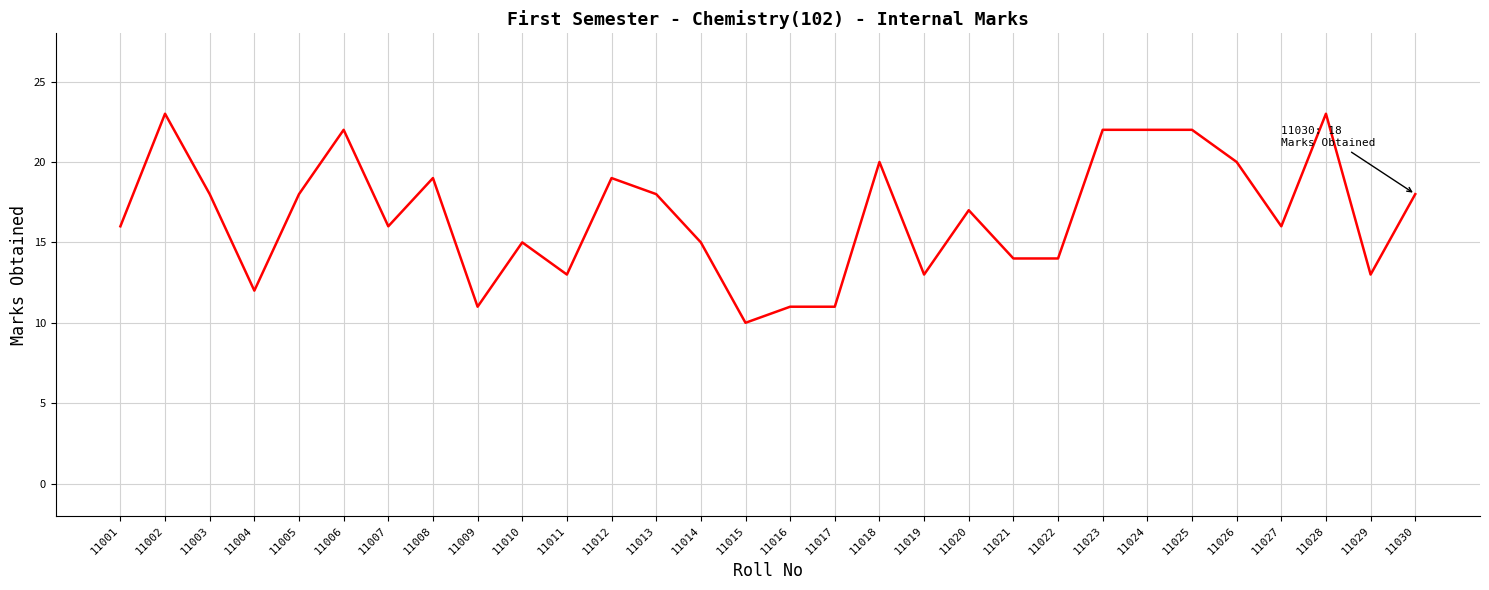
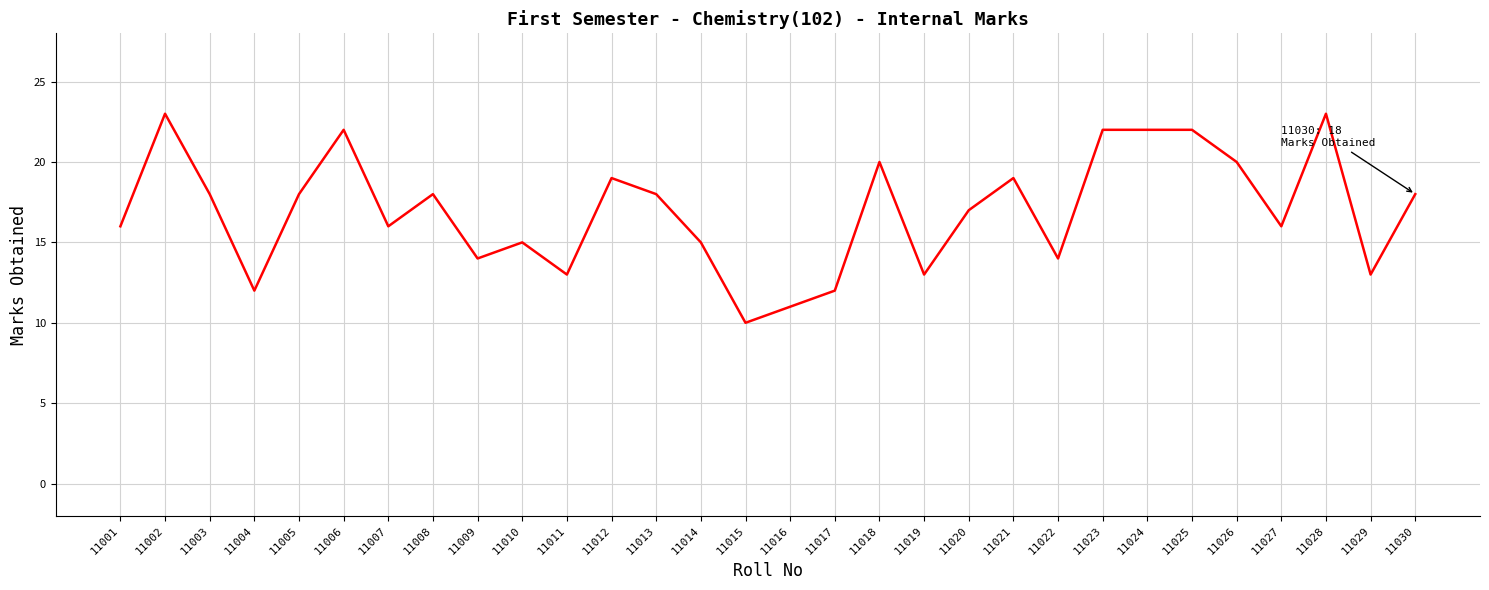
  {
    "11001": 16,
    "11002": 23,
    "11003": 18,
    "11004": 12,
    "11005": 18,
    "11006": 22,
    "11007": 16,
-   "11008": 19,
-   "11009": 11,
+   "11008": 18,
+   "11009": 14,
    "11010": 15,
    "11011": 13,
    "11012": 19,
    "11013": 18,
    "11014": 15,
    "11015": 10,
    "11016": 11,
-   "11017": 11,
+   "11017": 12,
    "11018": 20,
    "11019": 13,
    "11020": 17,
-   "11021": 14,
+   "11021": 19,
    "11022": 14,
    "11023": 22,
    "11024": 22,
    "11025": 22,
    "11026": 20,
    "11027": 16,
    "11028": 23,
    "11029": 13
  }
